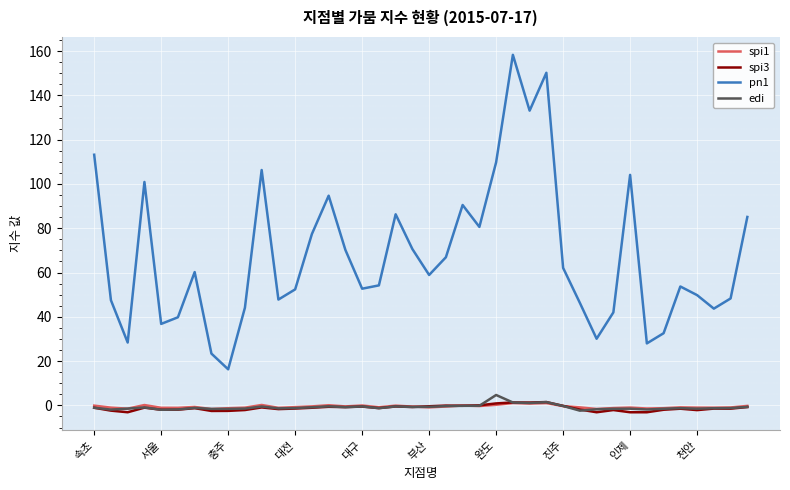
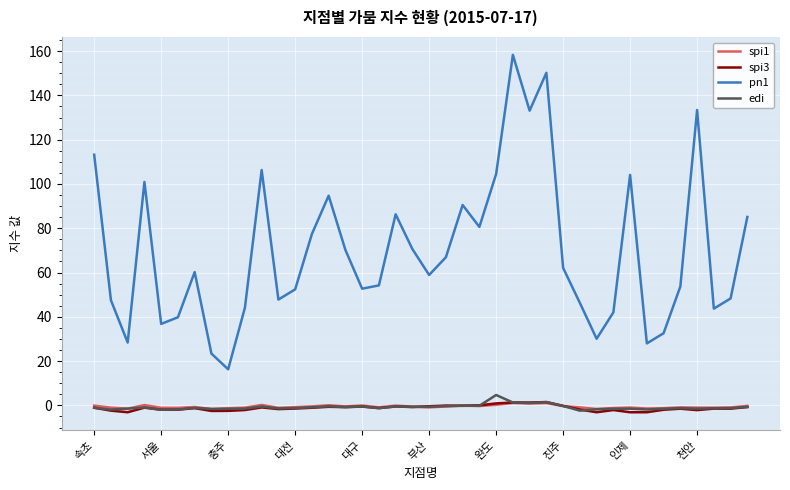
  {
    "spi3": {
      "인제": -3
    },
    "pn1": {
      "속초": 113,
      "서울": 37,
      "충주": 16,
      "대전": 52,
      "대구": 53,
      "부산": 59,
-     "완도": 110,
+     "완도": 105,
      "진주": 62,
      "인제": 104,
-     "천안": 50
+     "천안": 133
    },
    "edi": {
      "완도": 5
    }
  }
